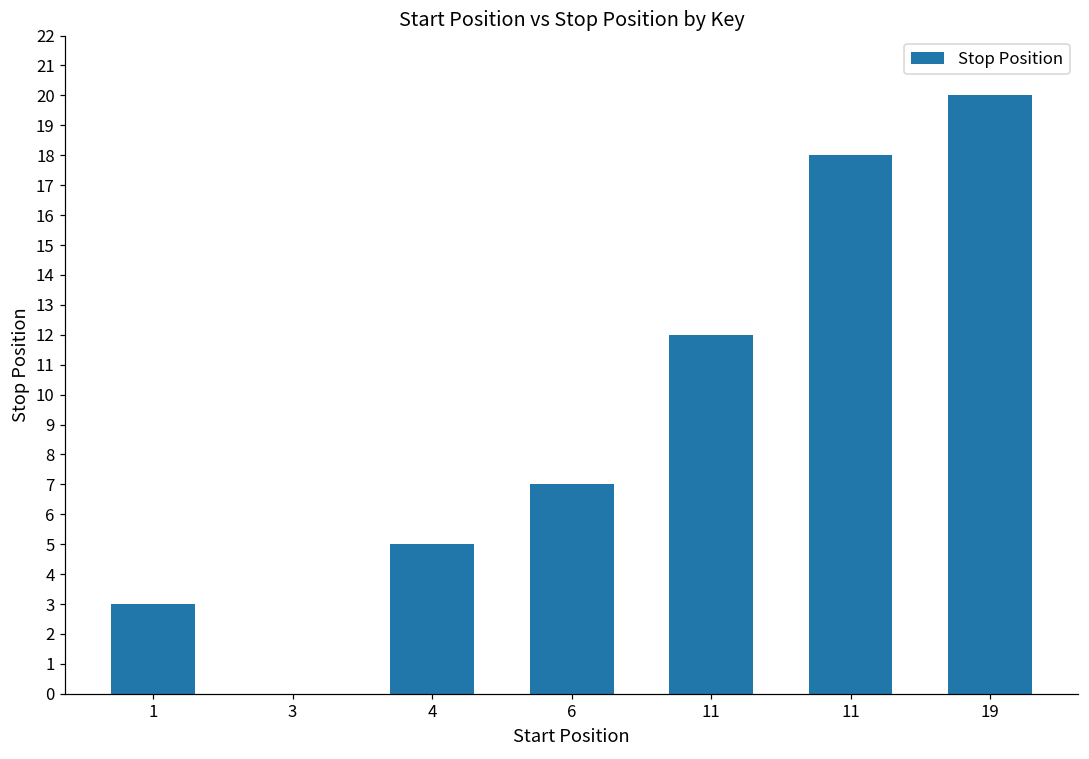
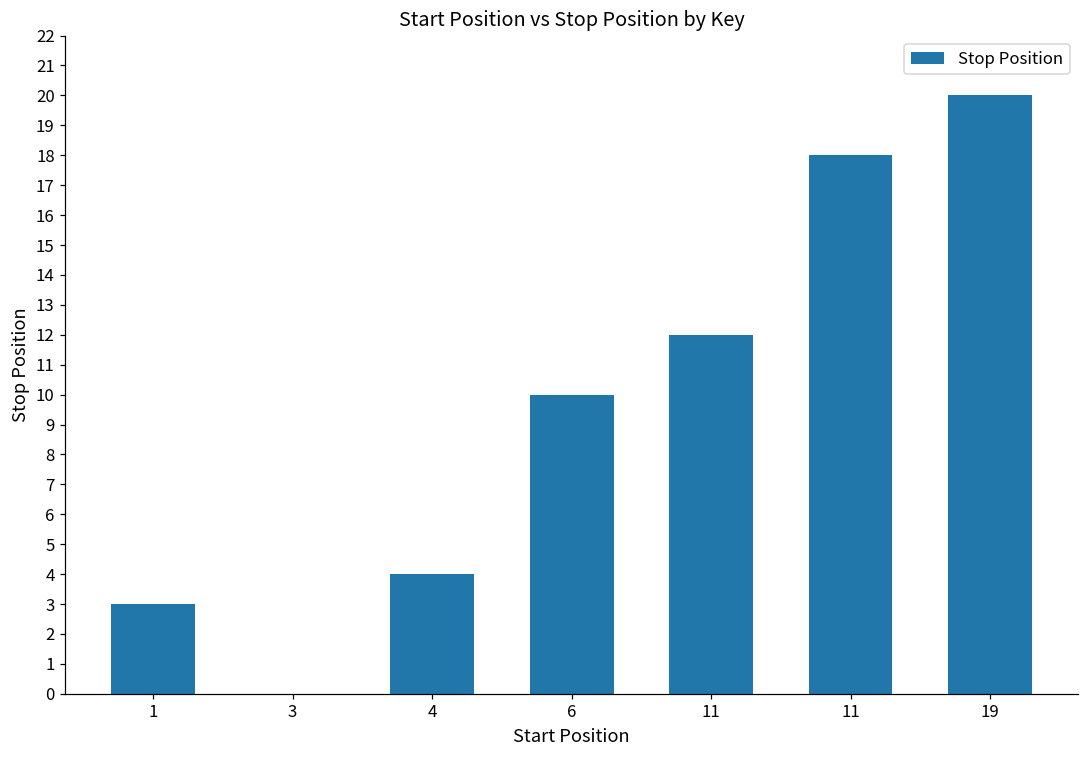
  {
    "1": 3,
    "3": 0,
-   "4": 5,
-   "6": 7,
+   "4": 4,
+   "6": 10,
    "19": 20
  }
